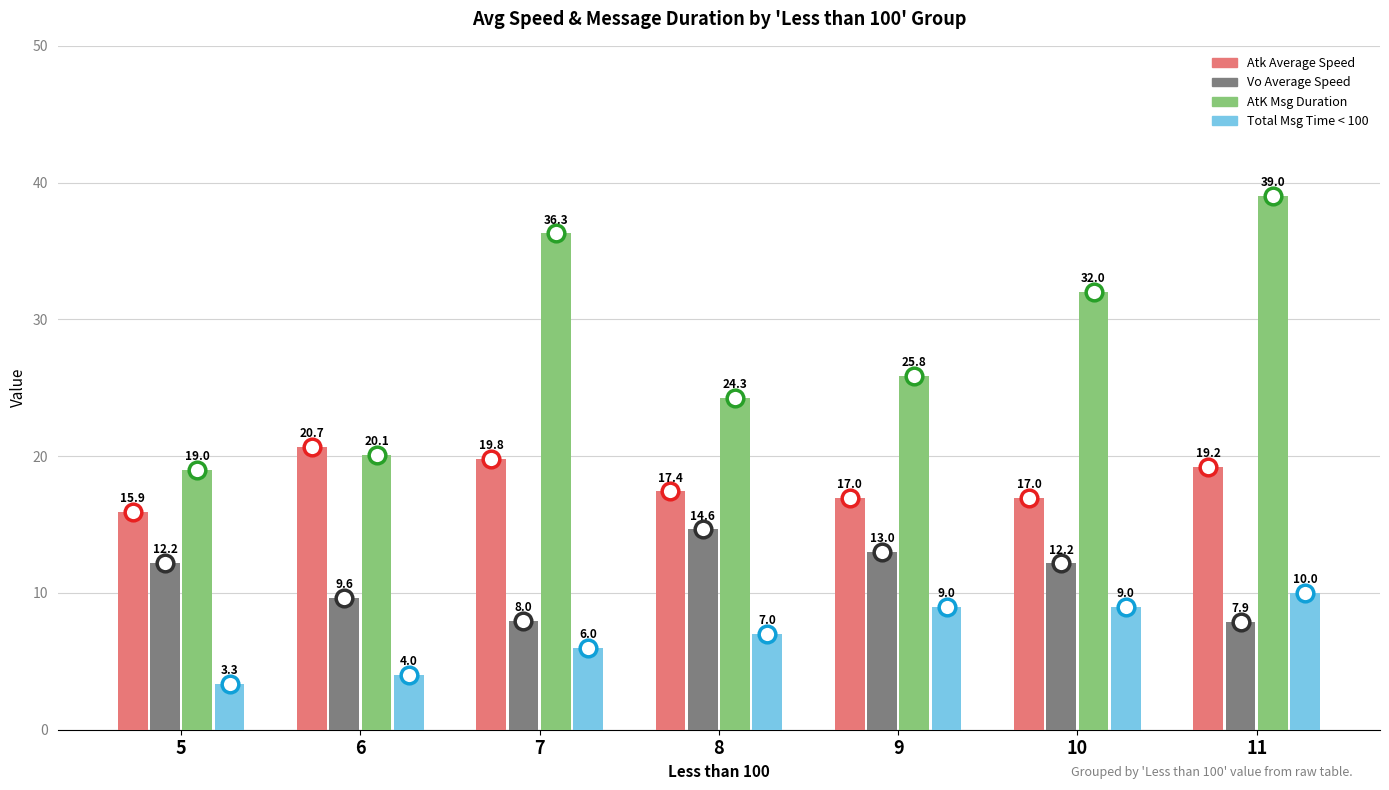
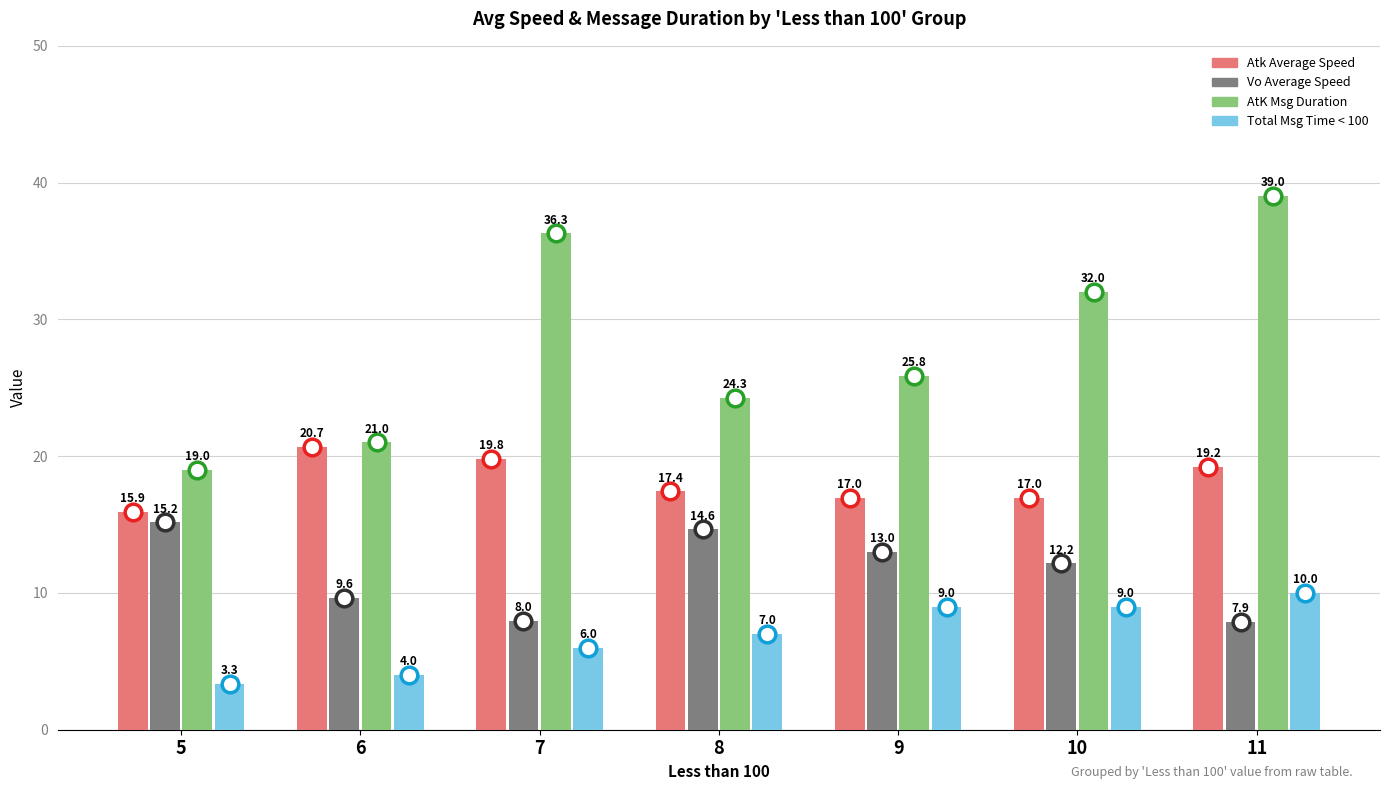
  {
    "Atk Average Speed": {
      "5": 15.9,
      "6": 20.7,
      "7": 19.8,
      "8": 17.4,
      "9": 17.0,
      "10": 17.0,
      "11": 19.2
    },
    "Vo Average Speed": {
-     "5": 12.2,
+     "5": 15.2,
      "6": 9.6,
      "7": 8.0,
      "8": 14.6,
      "9": 13.0,
      "10": 12.2,
      "11": 7.9
    },
    "AtK Msg Duration": {
      "5": 19.0,
-     "6": 20.1,
+     "6": 21.0,
      "7": 36.3,
      "8": 24.3,
      "9": 25.8,
      "10": 32.0,
      "11": 39.0
    },
    "Total Msg Time < 100": {
      "5": 3.3,
      "6": 4.0,
      "7": 6.0,
      "8": 7.0,
      "9": 9.0,
      "10": 9.0,
      "11": 10.0
    }
  }
